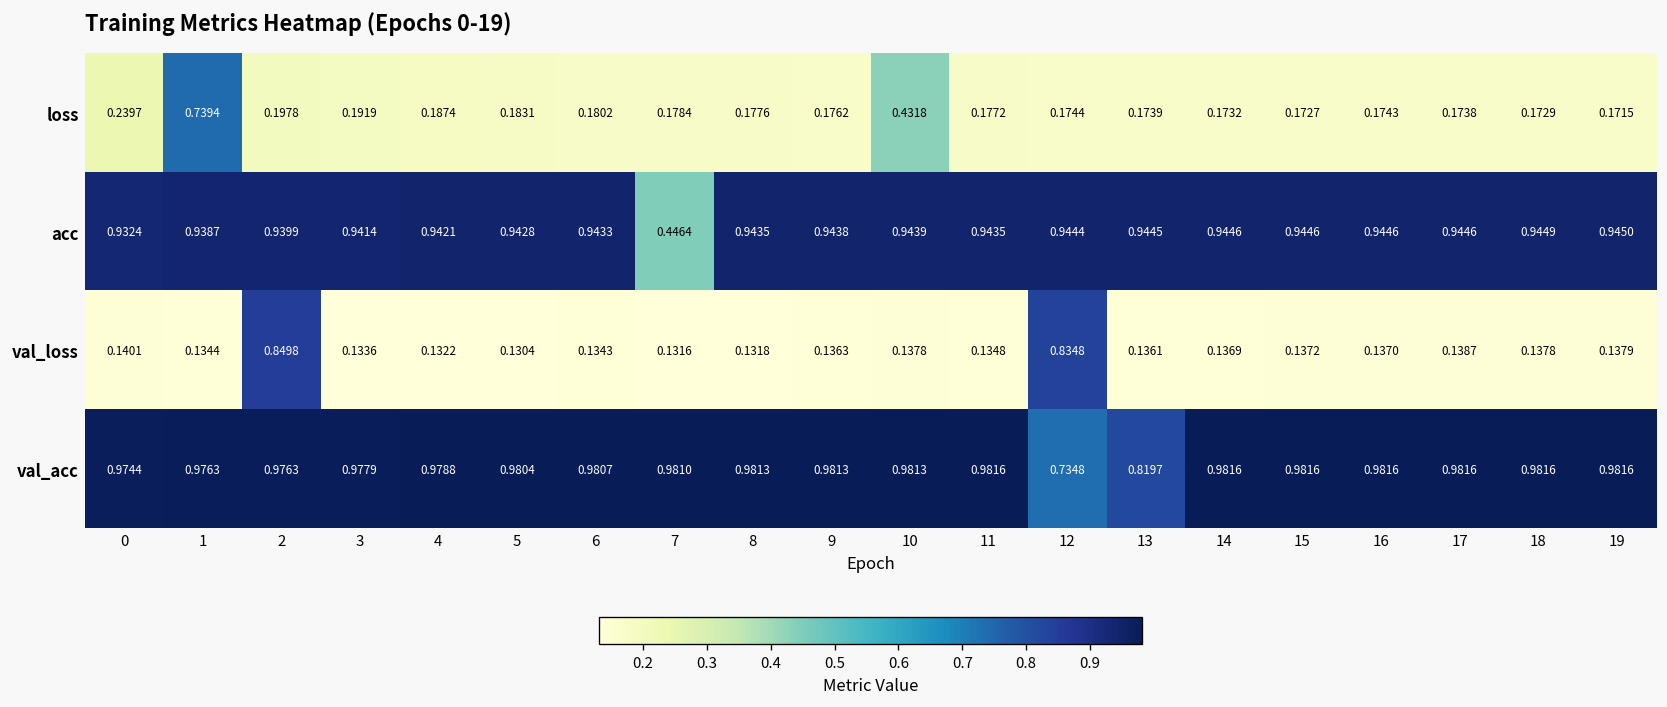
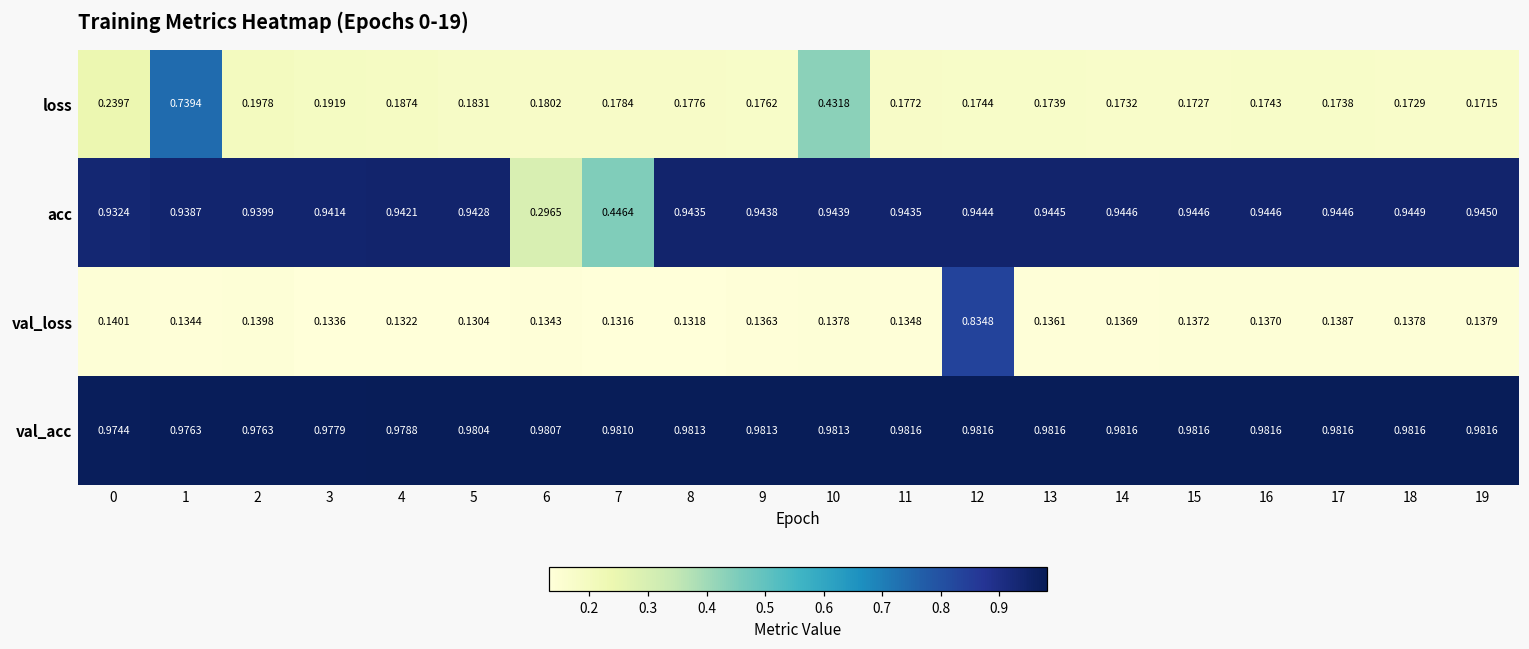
  {
    "loss": {
      "0": 0.2397,
      "1": 0.7394,
      "2": 0.1978,
      "3": 0.1919,
      "4": 0.1874,
      "5": 0.1831,
      "6": 0.1802,
      "7": 0.1784,
      "8": 0.1776,
      "9": 0.1762,
      "10": 0.4318,
      "11": 0.1772,
      "12": 0.1744,
      "13": 0.1739,
      "14": 0.1732,
      "15": 0.1727,
      "16": 0.1743,
      "17": 0.1738,
      "18": 0.1729,
      "19": 0.1715
    },
    "acc": {
      "0": 0.9324,
      "1": 0.9387,
      "2": 0.9399,
      "3": 0.9414,
      "4": 0.9421,
      "5": 0.9428,
-     "6": 0.9433,
+     "6": 0.2965,
      "7": 0.4464,
      "8": 0.9435,
      "9": 0.9438,
      "10": 0.9439,
      "11": 0.9435,
      "12": 0.9444,
      "13": 0.9445,
      "14": 0.9446,
      "15": 0.9446,
      "16": 0.9446,
      "17": 0.9446,
      "18": 0.9449,
      "19": 0.9450
    },
    "val_loss": {
      "0": 0.1401,
      "1": 0.1344,
-     "2": 0.8498,
+     "2": 0.1398,
      "3": 0.1336,
      "4": 0.1322,
      "5": 0.1304,
      "6": 0.1343,
      "7": 0.1316,
      "8": 0.1318,
      "9": 0.1363,
      "10": 0.1378,
      "11": 0.1348,
      "12": 0.8348,
      "13": 0.1361,
      "14": 0.1369,
      "15": 0.1372,
      "16": 0.1370,
      "17": 0.1387,
      "18": 0.1378,
      "19": 0.1379
    },
    "val_acc": {
      "0": 0.9744,
      "1": 0.9763,
      "2": 0.9763,
      "3": 0.9779,
      "4": 0.9788,
      "5": 0.9804,
      "6": 0.9807,
      "7": 0.9810,
      "8": 0.9813,
      "9": 0.9813,
      "10": 0.9813,
      "11": 0.9816,
-     "12": 0.7348,
-     "13": 0.8197,
+     "12": 0.9816,
+     "13": 0.9816,
      "14": 0.9816,
      "15": 0.9816,
      "16": 0.9816,
      "17": 0.9816,
      "18": 0.9816,
      "19": 0.9816
    }
  }
